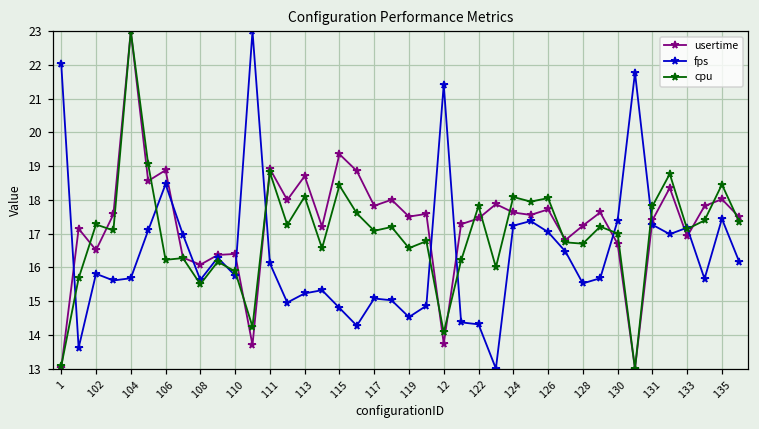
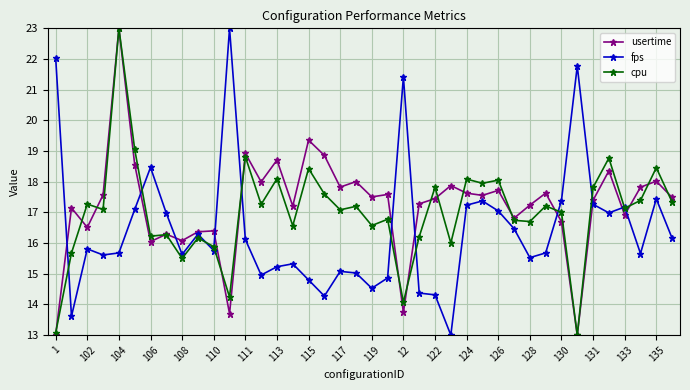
  {
    "usertime": {
      "102": 16.5,
-     "106": 18.9,
+     "106": 16.0,
      "108": 16.1,
      "110": 16.4,
      "111": 18.9,
      "113": 18.7,
      "115": 19.4,
      "117": 17.8,
      "119": 17.5,
      "12": 13.7,
      "122": 17.4,
      "124": 17.6,
      "126": 17.7,
      "128": 17.2,
      "130": 16.7,
      "131": 17.4,
      "133": 16.9,
      "135": 18.0
    },
    "fps": {
      "102": 15.8,
      "104": 15.7,
      "106": 18.5,
      "108": 15.6,
      "110": 15.8,
      "111": 16.1,
      "113": 15.2,
      "115": 14.8,
      "117": 15.1,
      "119": 14.5,
      "12": 21.4,
      "122": 14.3,
      "124": 17.2,
      "126": 17.0,
      "128": 15.5,
      "130": 17.4,
      "131": 17.3,
      "135": 17.4
    },
    "cpu": {
      "102": 17.3,
      "106": 16.2,
      "108": 15.5,
      "110": 15.9,
      "111": 18.8,
      "113": 18.1,
      "115": 18.4,
      "117": 17.1,
      "119": 16.6,
      "12": 14.1,
      "122": 17.8,
      "124": 18.1,
      "126": 18.1,
      "128": 16.7,
      "130": 17.0,
      "131": 17.8,
      "135": 18.5
    }
  }
